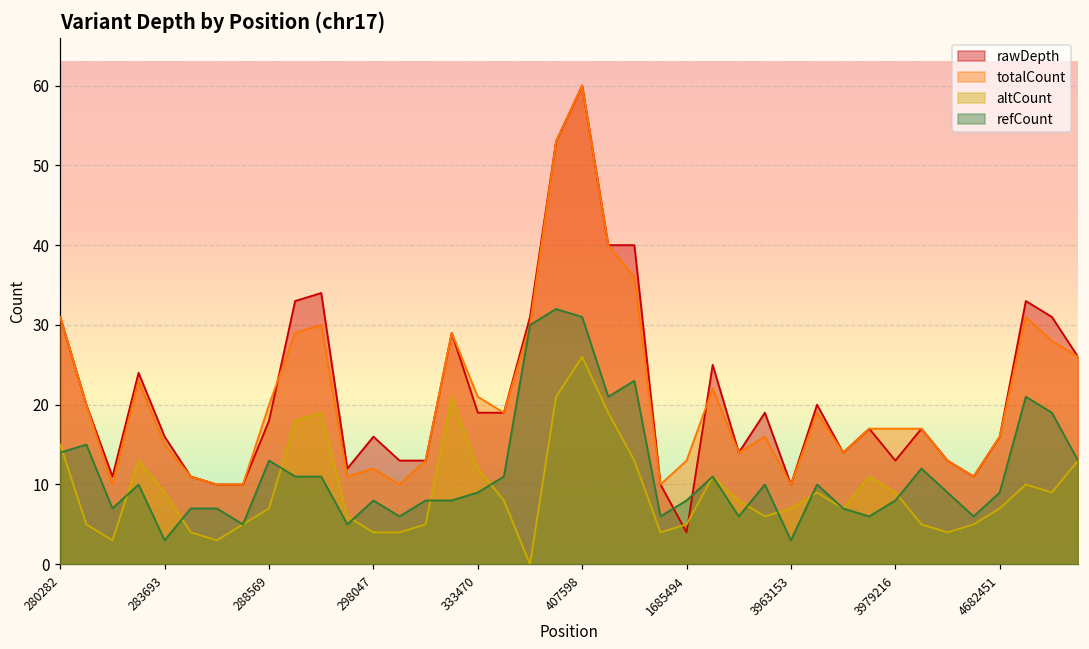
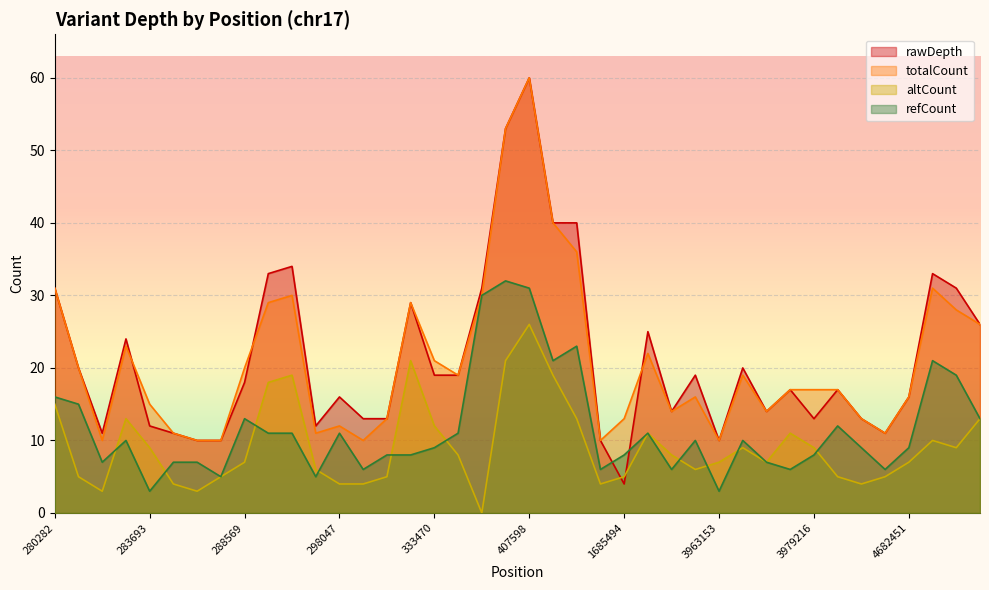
  {
    "rawDepth": {
-     "283693": 16,
+     "283693": 12,
      "288569": 18,
      "298047": 16,
      "333470": 19,
      "1685494": 4,
      "3979216": 13
    },
    "refCount": {
-     "280282": 14,
+     "280282": 16,
      "283693": 3,
      "288569": 13,
-     "298047": 8,
+     "298047": 11,
      "333470": 9,
      "407598": 31,
      "1685494": 8,
      "3963153": 3,
      "3979216": 8,
      "4682451": 9
    }
  }
